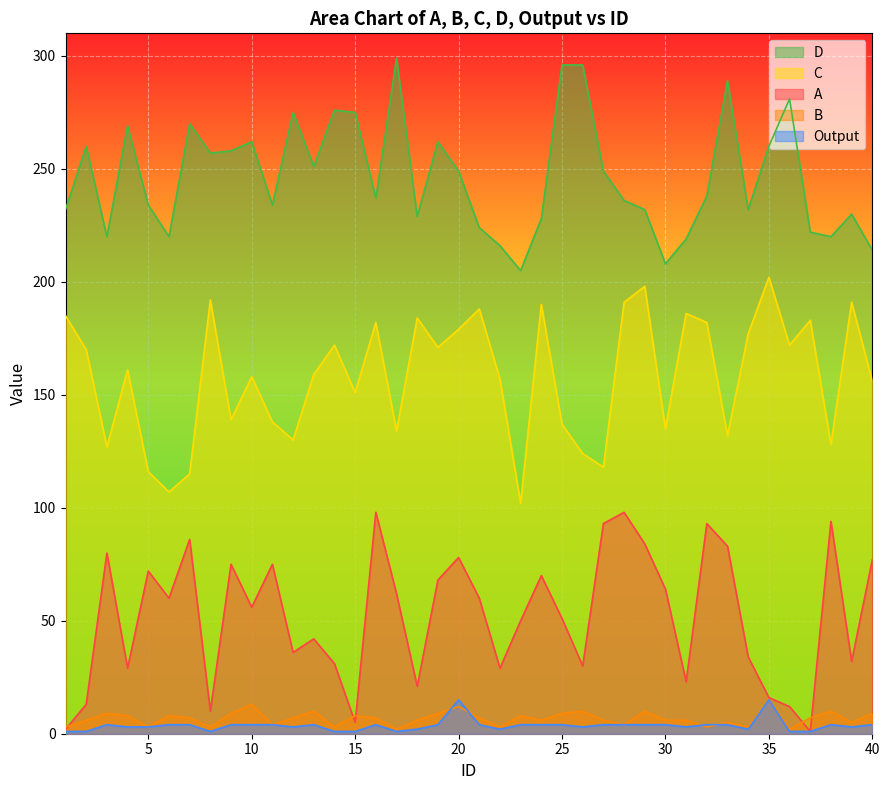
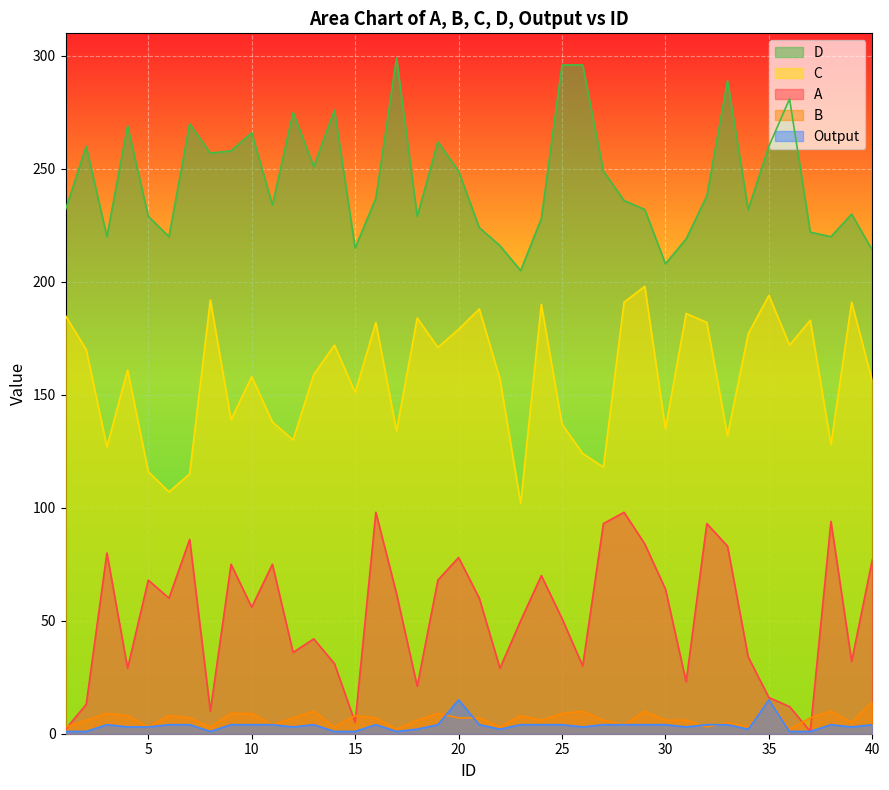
  {
    "D": {
-     "5": 234,
-     "10": 262,
-     "15": 275,
+     "5": 229,
+     "10": 266,
+     "15": 215,
      "20": 249,
      "25": 296,
      "30": 208,
      "35": 260,
      "40": 214
    },
    "C": {
      "5": 116,
      "10": 158,
      "15": 151,
      "20": 179,
      "25": 137,
      "30": 135,
-     "35": 202,
+     "35": 194,
      "40": 156
    },
    "A": {
-     "5": 72,
+     "5": 68,
      "10": 56,
      "15": 5,
      "20": 78,
      "25": 51,
      "30": 64,
      "40": 77
    },
    "B": {
-     "10": 13,
+     "10": 9,
      "15": 8,
-     "20": 12,
+     "20": 7,
      "25": 9,
      "30": 6,
-     "40": 9
+     "40": 14
    },
    "Output": {
      "10": 4,
      "15": 1,
      "20": 15,
      "25": 4,
      "30": 4,
      "40": 4
    }
  }
